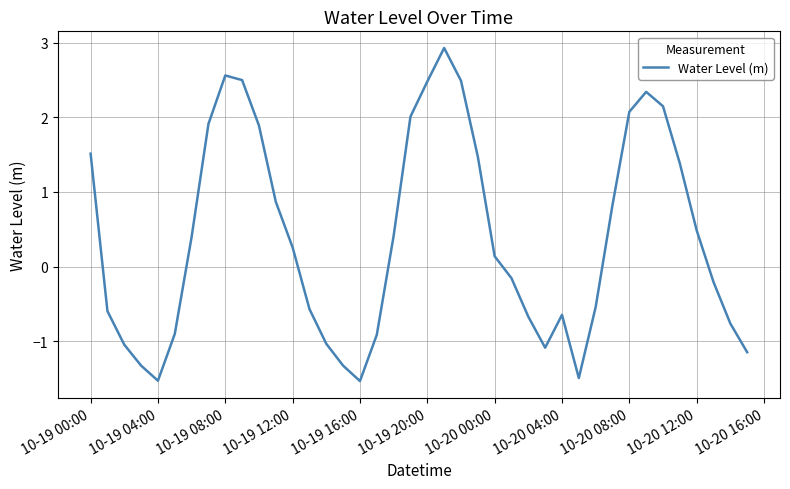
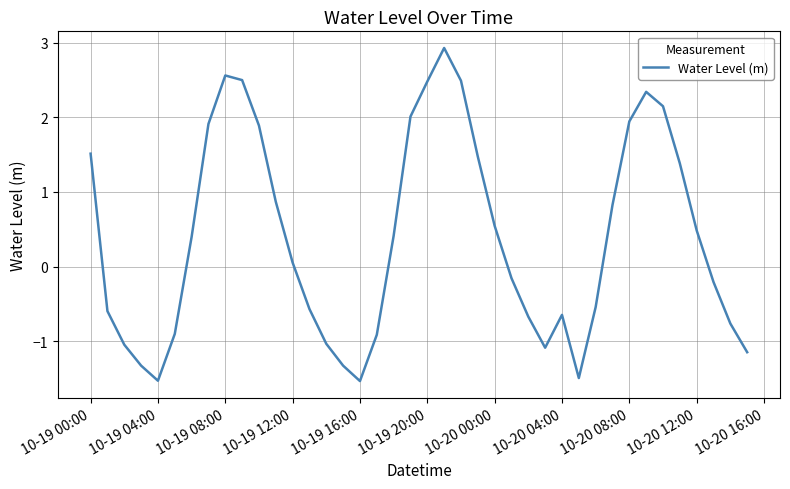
  {
    "10-19 00:00": 1.5,
    "10-19 04:00": -1.5,
    "10-19 08:00": 2.6,
-   "10-19 12:00": 0.3,
+   "10-19 12:00": 0.1,
    "10-19 16:00": -1.5,
    "10-19 20:00": 2.5,
-   "10-20 00:00": 0.1,
+   "10-20 00:00": 0.5,
    "10-20 04:00": -0.6,
-   "10-20 08:00": 2.1,
+   "10-20 08:00": 1.9,
    "10-20 12:00": 0.5
  }
